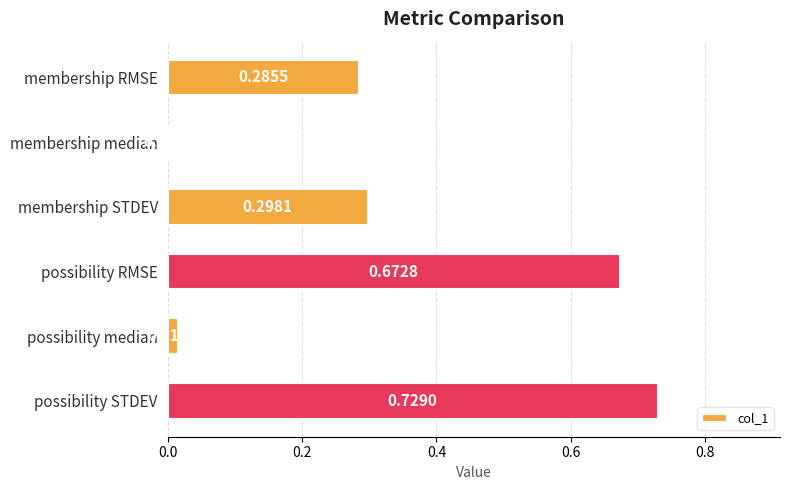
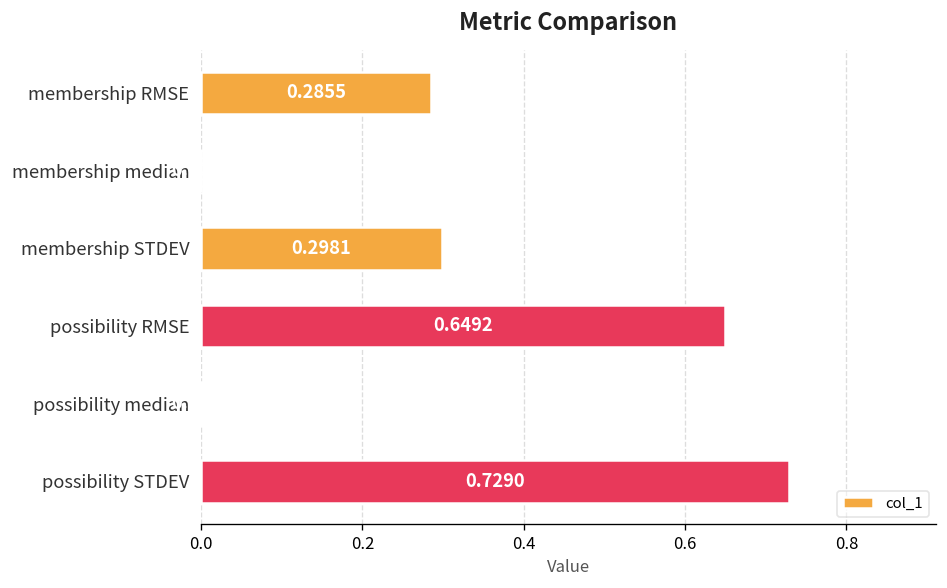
  {
    "membership RMSE": 0.2855,
    "membership STDEV": 0.2981,
-   "possibility RMSE": 0.6728,
-   "possibility median": 0.02,
+   "possibility RMSE": 0.6492,
+   "possibility median": 0.00,
    "possibility STDEV": 0.7290
  }
